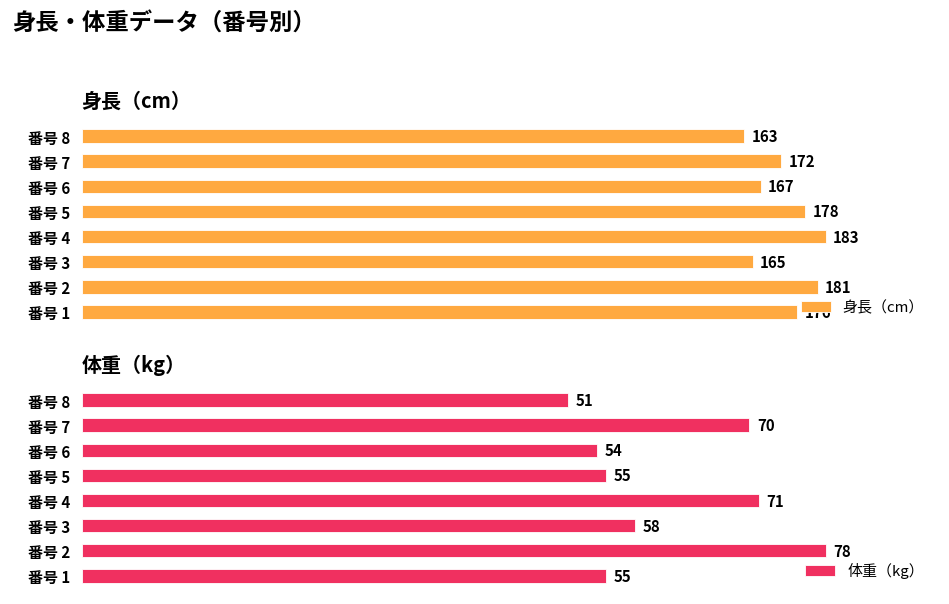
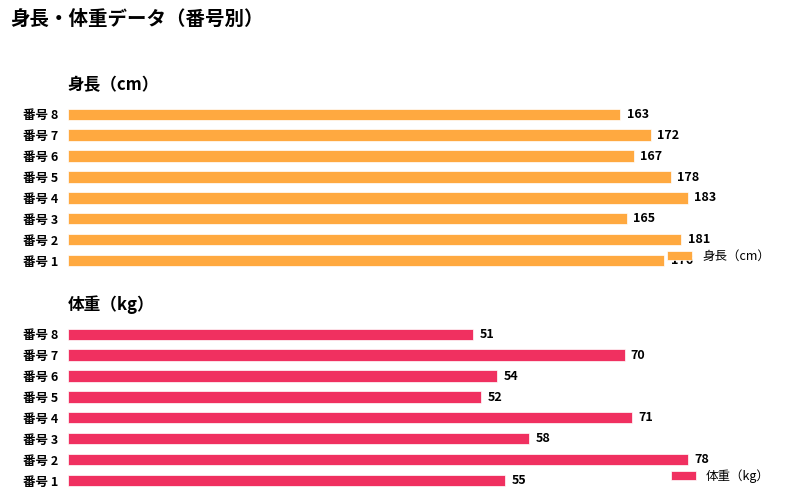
  {
    "身長（cm）": {
      "番号 8": 163,
      "番号 7": 172,
      "番号 6": 167,
      "番号 5": 178,
      "番号 4": 183,
      "番号 3": 165,
      "番号 2": 181,
      "番号 1": 176
    },
    "体重（kg）": {
      "番号 8": 51,
      "番号 7": 70,
      "番号 6": 54,
-     "番号 5": 55,
+     "番号 5": 52,
      "番号 4": 71,
      "番号 3": 58,
      "番号 2": 78,
      "番号 1": 55
    }
  }
